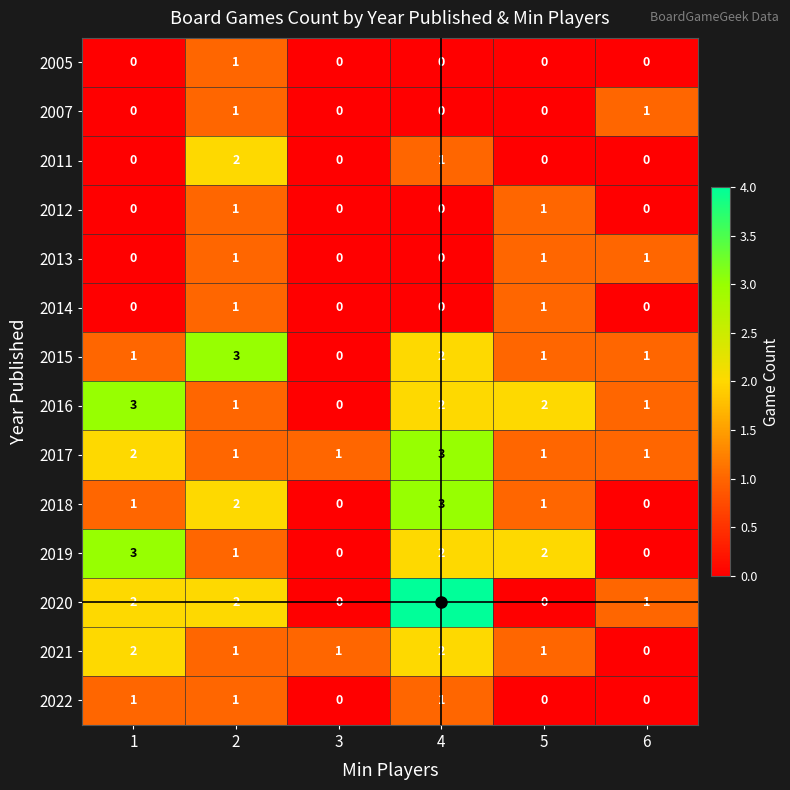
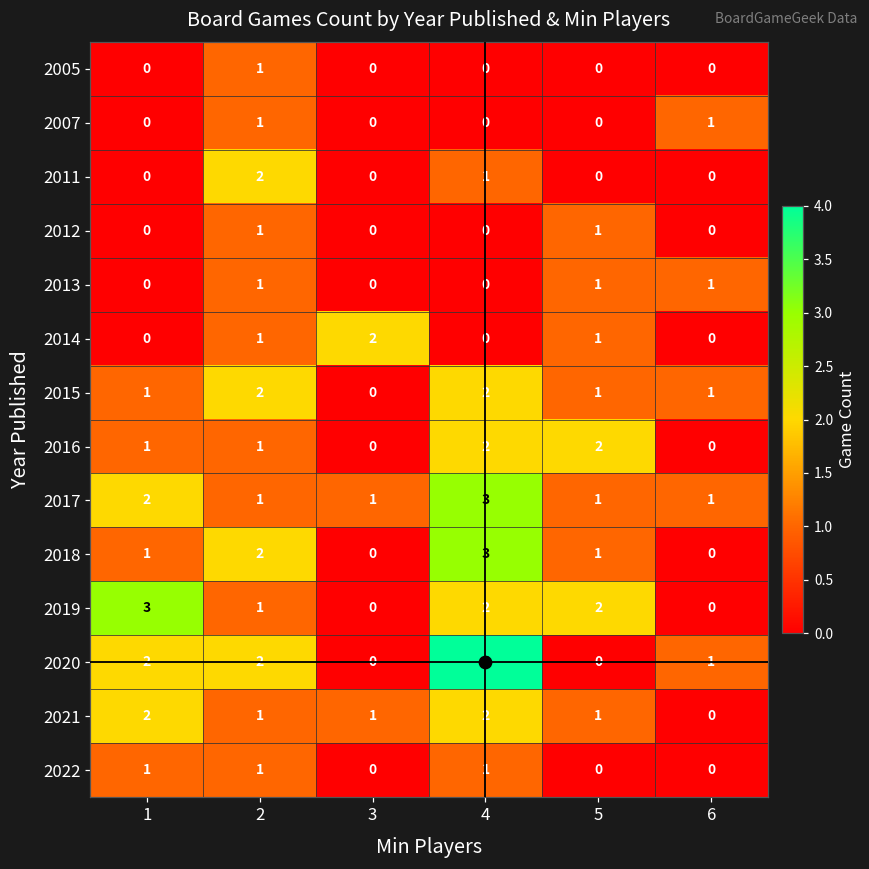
  {
    "2005": {
      "1": 0,
      "2": 1,
      "3": 0,
      "4": 0,
      "5": 0,
      "6": 0
    },
    "2007": {
      "1": 0,
      "2": 1,
      "3": 0,
      "4": 0,
      "5": 0,
      "6": 1
    },
    "2011": {
      "1": 0,
      "2": 2,
      "3": 0,
      "4": 1,
      "5": 0,
      "6": 0
    },
    "2012": {
      "1": 0,
      "2": 1,
      "3": 0,
      "4": 0,
      "5": 1,
      "6": 0
    },
    "2013": {
      "1": 0,
      "2": 1,
      "3": 0,
      "4": 0,
      "5": 1,
      "6": 1
    },
    "2014": {
      "1": 0,
      "2": 1,
-     "3": 0,
+     "3": 2,
      "4": 0,
      "5": 1,
      "6": 0
    },
    "2015": {
      "1": 1,
-     "2": 3,
+     "2": 2,
      "3": 0,
      "4": 2,
      "5": 1,
      "6": 1
    },
    "2016": {
-     "1": 3,
+     "1": 1,
      "2": 1,
      "3": 0,
      "4": 2,
      "5": 2,
-     "6": 1
+     "6": 0
    },
    "2017": {
      "1": 2,
      "2": 1,
      "3": 1,
      "4": 3,
      "5": 1,
      "6": 1
    },
    "2018": {
      "1": 1,
      "2": 2,
      "3": 0,
      "4": 3,
      "5": 1,
      "6": 0
    },
    "2019": {
      "1": 3,
      "2": 1,
      "3": 0,
      "4": 2,
      "5": 2,
      "6": 0
    },
    "2020": {
      "1": 2,
      "2": 2,
      "3": 0,
      "5": 0,
      "6": 1
    },
    "2021": {
      "1": 2,
      "2": 1,
      "3": 1,
      "4": 2,
      "5": 1,
      "6": 0
    },
    "2022": {
      "1": 1,
      "2": 1,
      "3": 0,
      "4": 1,
      "5": 0,
      "6": 0
    }
  }
